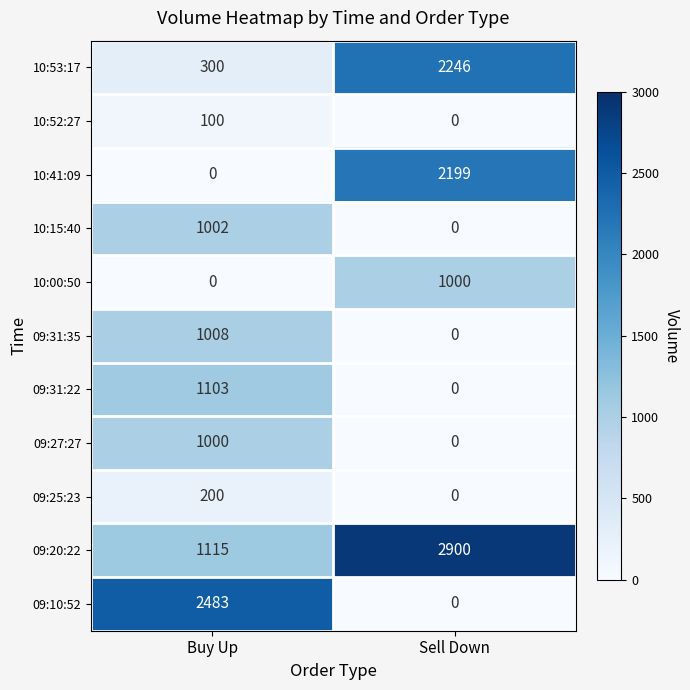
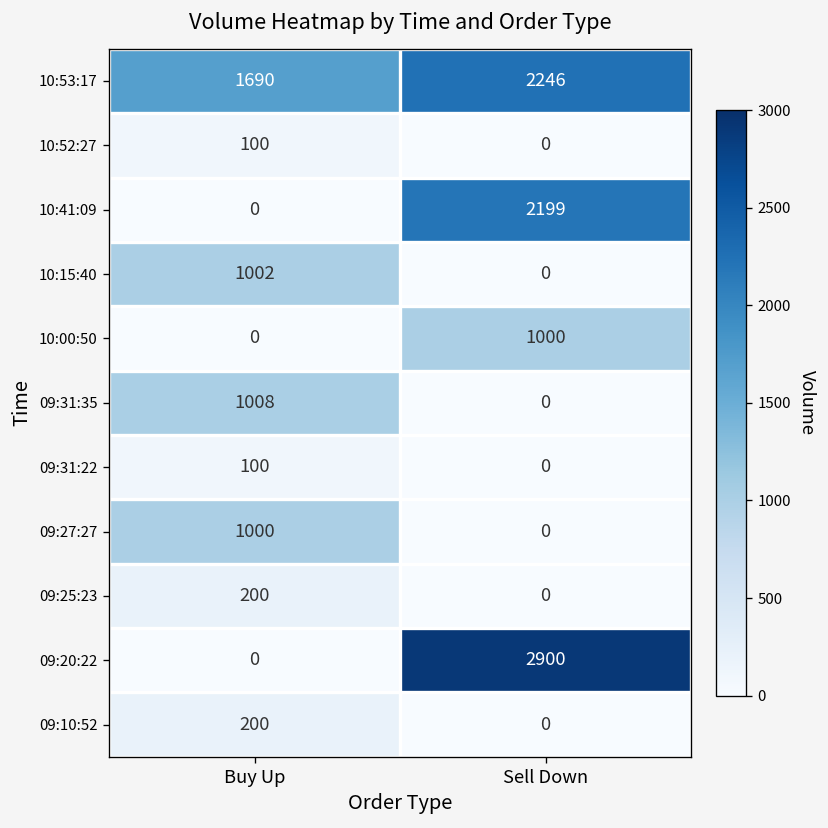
  {
    "10:53:17": {
-     "Buy Up": 300,
+     "Buy Up": 1690,
      "Sell Down": 2246
    },
    "10:52:27": {
      "Buy Up": 100,
      "Sell Down": 0
    },
    "10:41:09": {
      "Buy Up": 0,
      "Sell Down": 2199
    },
    "10:15:40": {
      "Buy Up": 1002,
      "Sell Down": 0
    },
    "10:00:50": {
      "Buy Up": 0,
      "Sell Down": 1000
    },
    "09:31:35": {
      "Buy Up": 1008,
      "Sell Down": 0
    },
    "09:31:22": {
-     "Buy Up": 1103,
+     "Buy Up": 100,
      "Sell Down": 0
    },
    "09:27:27": {
      "Buy Up": 1000,
      "Sell Down": 0
    },
    "09:25:23": {
      "Buy Up": 200,
      "Sell Down": 0
    },
    "09:20:22": {
-     "Buy Up": 1115,
+     "Buy Up": 0,
      "Sell Down": 2900
    },
    "09:10:52": {
-     "Buy Up": 2483,
+     "Buy Up": 200,
      "Sell Down": 0
    }
  }
